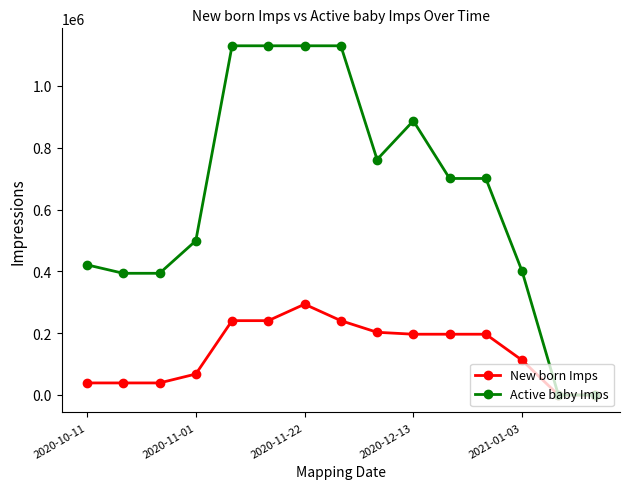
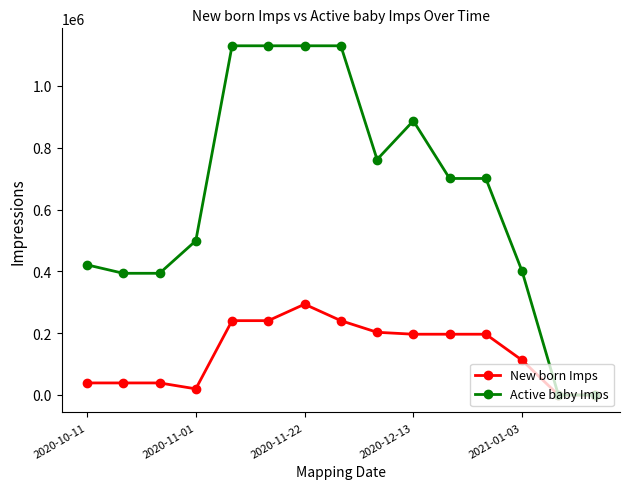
  {
    "New born Imps": {
      "2020-10-11": 40000,
-     "2020-11-01": 70000,
+     "2020-11-01": 20000,
      "2020-11-22": 290000,
      "2020-12-13": 200000,
      "2021-01-03": 110000
    },
    "Active baby Imps": {
      "2020-10-11": 420000,
      "2020-11-01": 500000,
      "2020-11-22": 1130000,
      "2020-12-13": 890000,
      "2021-01-03": 400000
    }
  }
